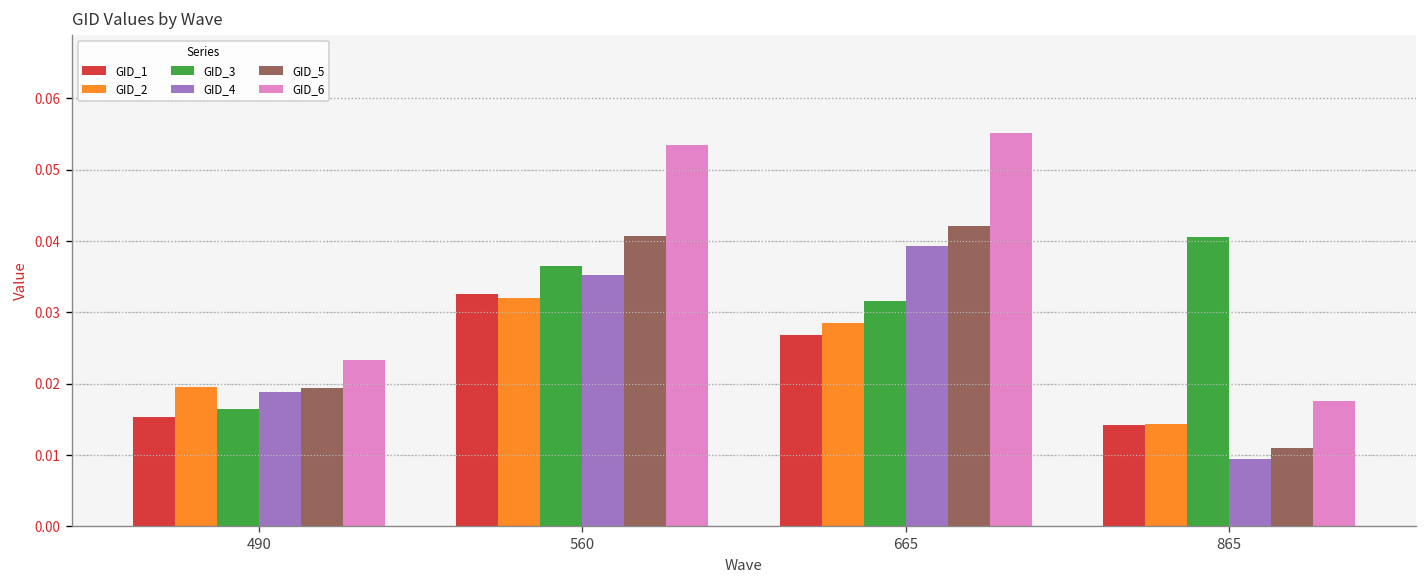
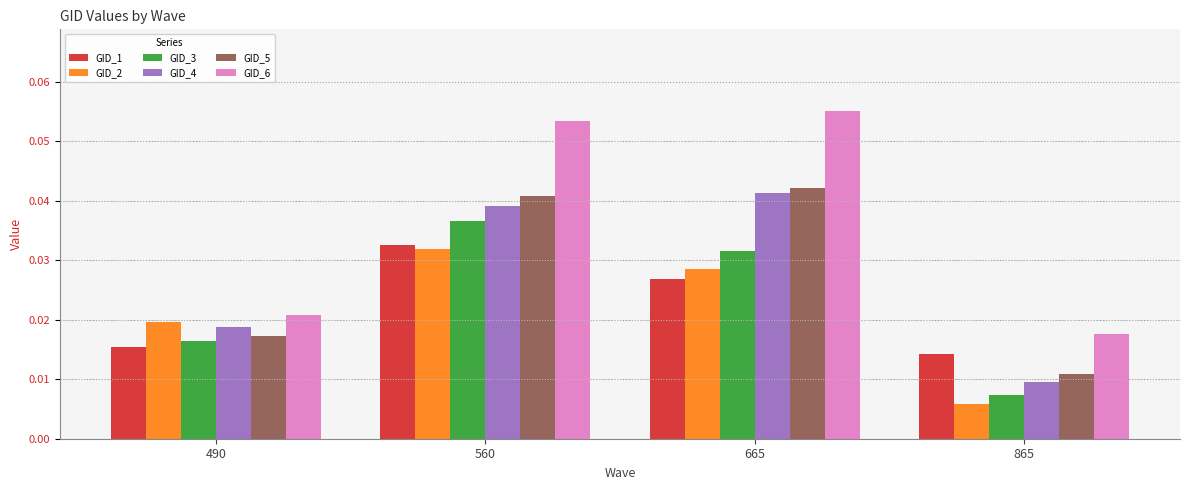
  {
    "GID_1": {
      "490": 0.015,
      "560": 0.033,
      "665": 0.027,
      "865": 0.014
    },
    "GID_2": {
      "490": 0.020,
      "560": 0.032,
      "665": 0.029,
-     "865": 0.014
+     "865": 0.006
    },
    "GID_3": {
      "490": 0.016,
      "560": 0.037,
      "665": 0.032,
-     "865": 0.041
+     "865": 0.007
    },
    "GID_4": {
      "490": 0.019,
-     "560": 0.035,
-     "665": 0.039,
+     "560": 0.039,
+     "665": 0.041,
      "865": 0.010
    },
    "GID_5": {
-     "490": 0.019,
+     "490": 0.017,
      "560": 0.041,
      "665": 0.042,
      "865": 0.011
    },
    "GID_6": {
-     "490": 0.023,
+     "490": 0.021,
      "560": 0.053,
      "665": 0.055,
      "865": 0.018
    }
  }
